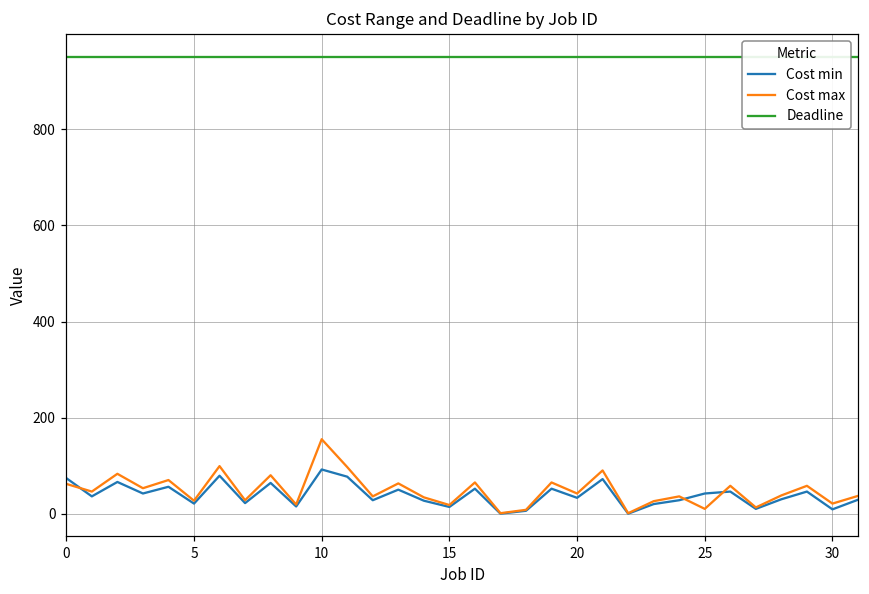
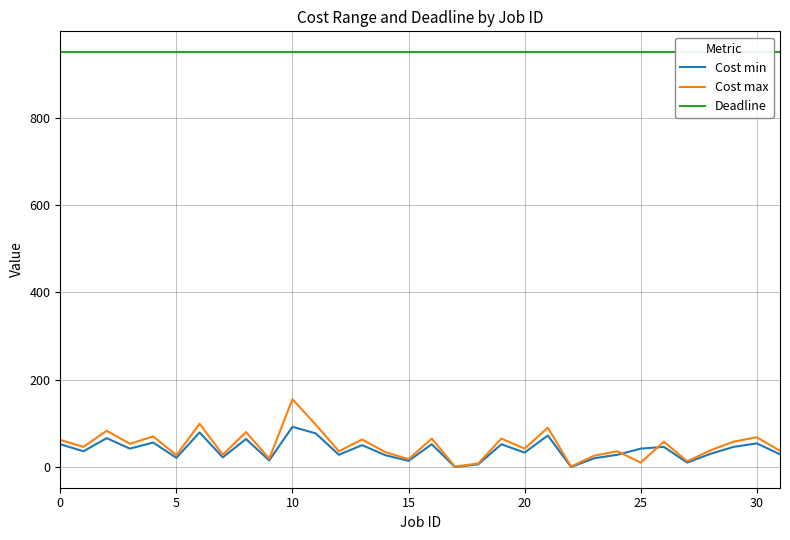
  {
    "Cost min": {
-     "0": 70,
+     "0": 50,
      "5": 20,
      "10": 90,
      "20": 30,
      "25": 40,
-     "30": 10
+     "30": 50
    },
    "Cost max": {
      "0": 60,
      "5": 30,
      "10": 160,
      "20": 40,
      "25": 10,
-     "30": 20
+     "30": 70
    },
    "Deadline": {
      "0": 950,
      "5": 950,
      "10": 950,
      "15": 950,
      "20": 950,
      "25": 950
    }
  }
